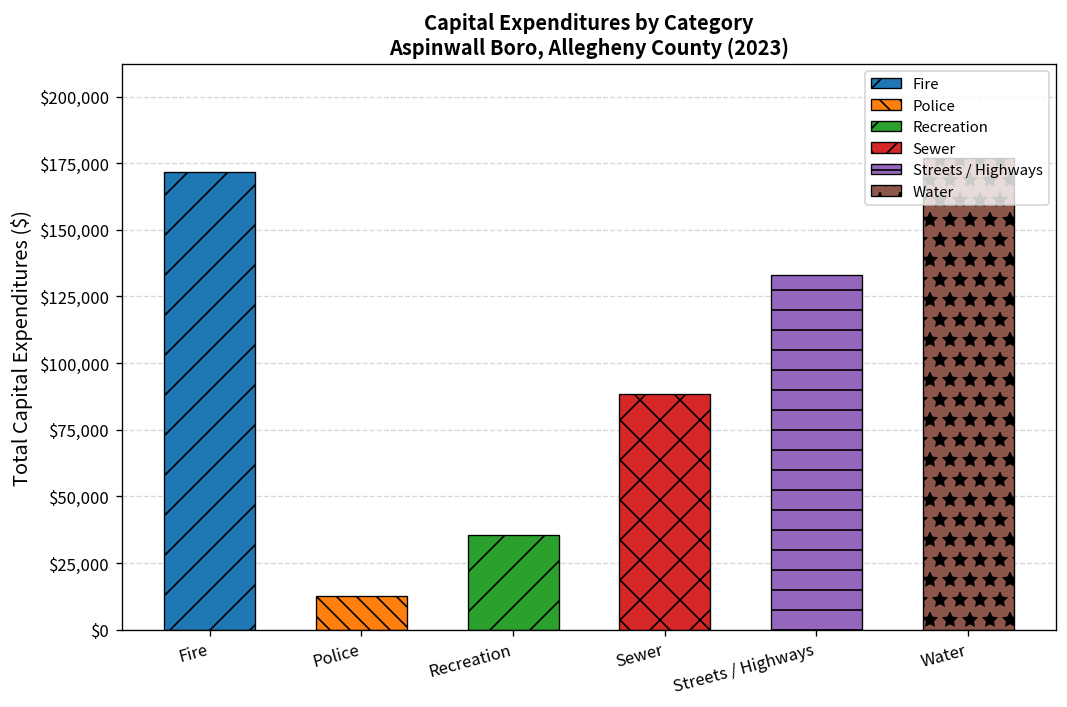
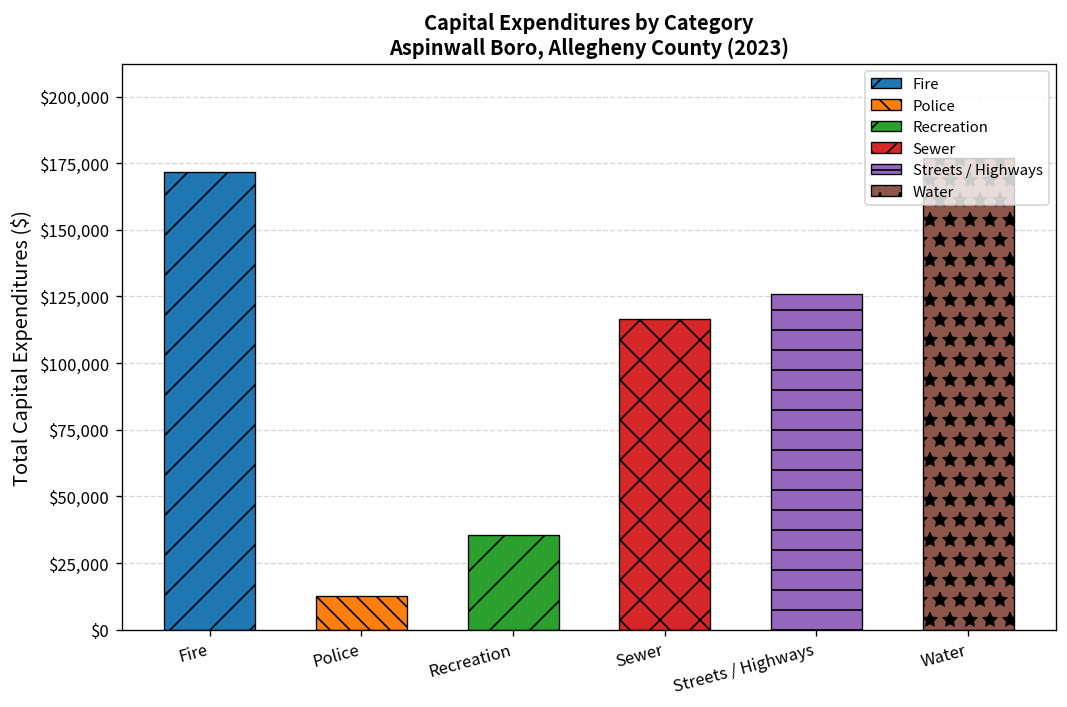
  {
    "Fire": "$172,000",
    "Police": "$12,000",
    "Recreation": "$36,000",
-   "Sewer": "$89,000",
-   "Streets / Highways": "$133,000"
+   "Sewer": "$117,000",
+   "Streets / Highways": "$126,000"
  }
